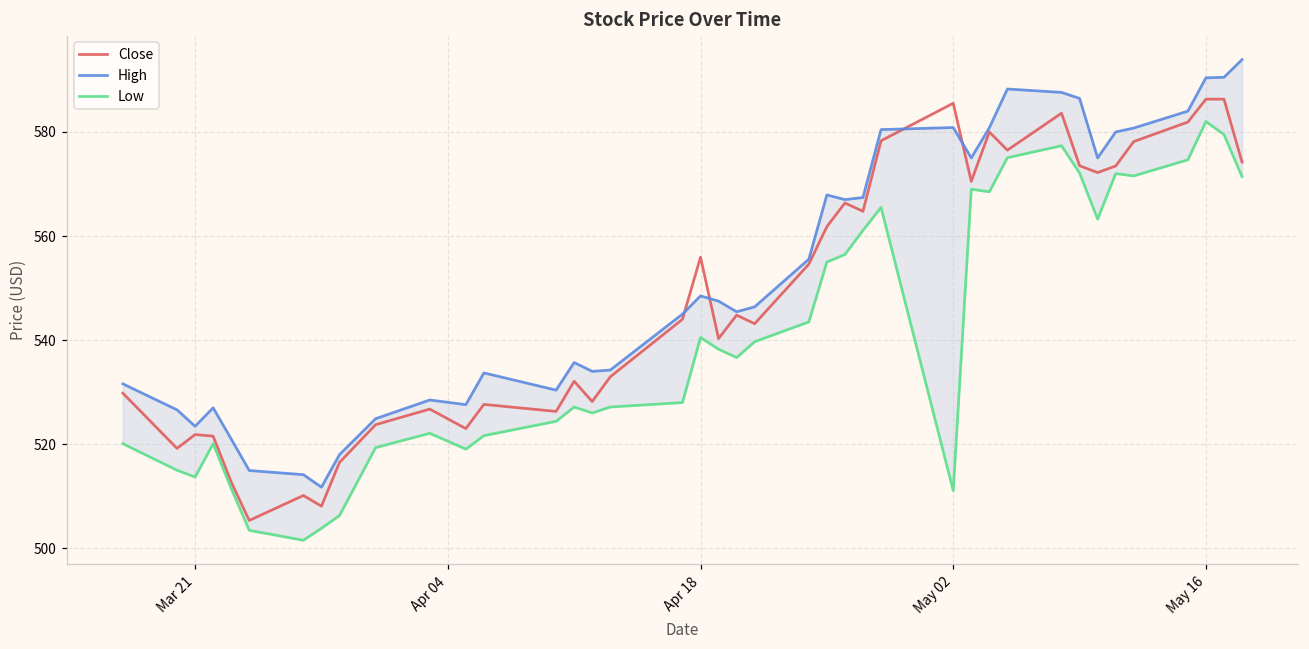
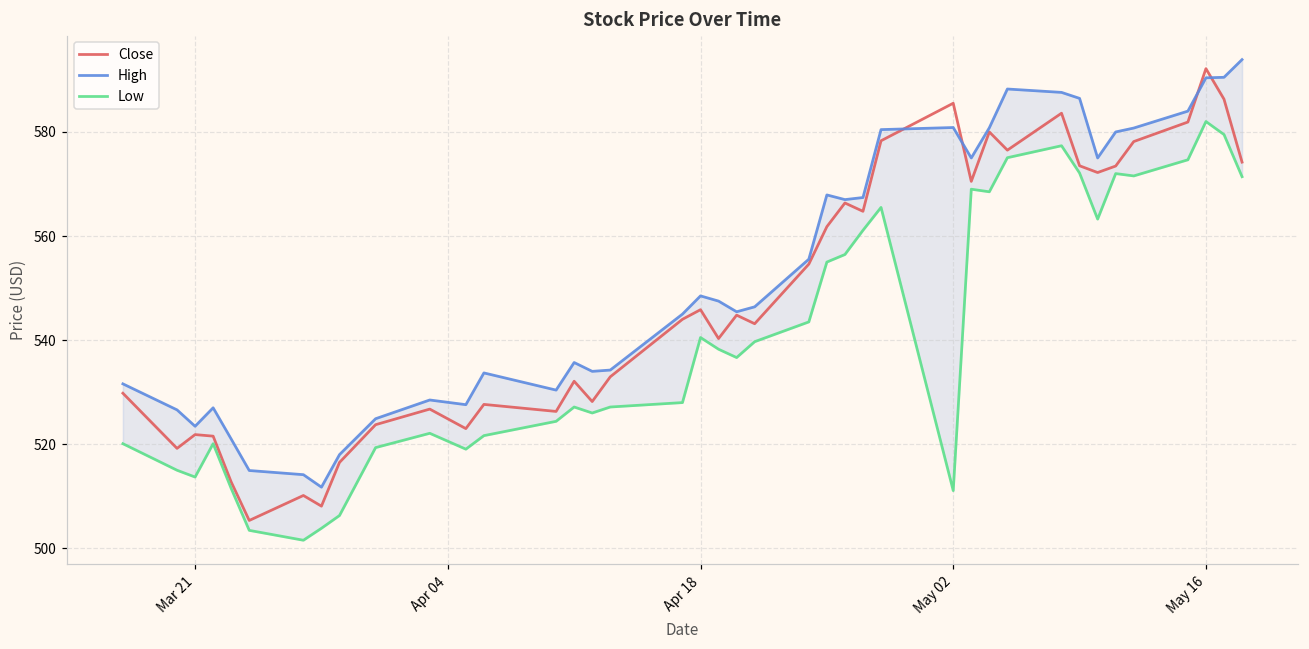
  {
    "Close": {
      "Mar 21": 522,
-     "Apr 18": 556,
+     "Apr 18": 546,
      "May 02": 586,
-     "May 16": 586
+     "May 16": 592
    },
    "High": {
      "Mar 21": 523,
      "Apr 18": 549,
      "May 02": 581,
      "May 16": 590
    },
    "Low": {
      "Mar 21": 514,
      "Apr 18": 541,
      "May 02": 511,
      "May 16": 582
    }
  }
